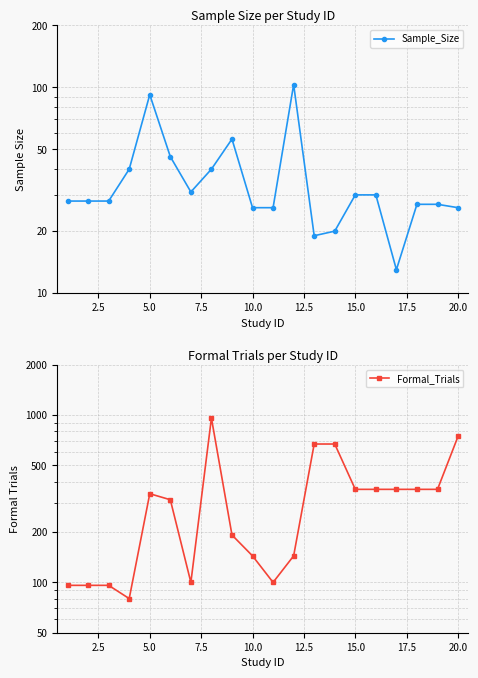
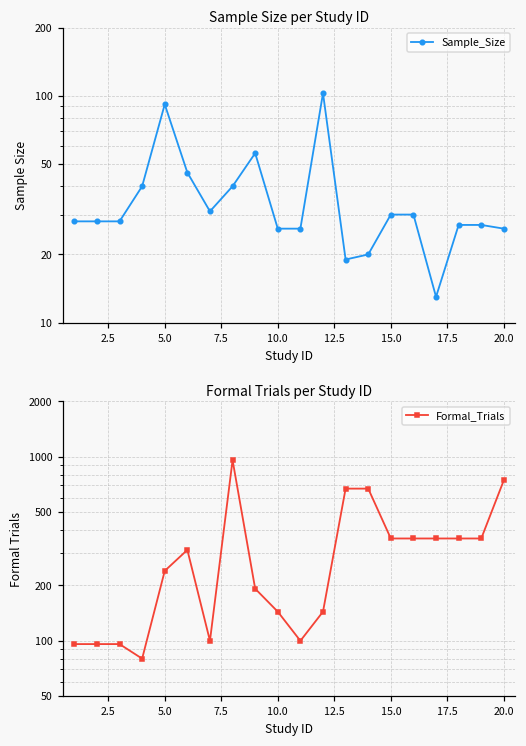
  {
    "Sample Size per Study ID": {
      "5.0": 90,
      "10.0": 26,
      "15.0": 30,
      "20.0": 26
    },
    "Formal Trials per Study ID": {
-     "5.0": 340,
+     "5.0": 240,
      "10.0": 140,
      "15.0": 360,
      "20.0": 700
    }
  }
